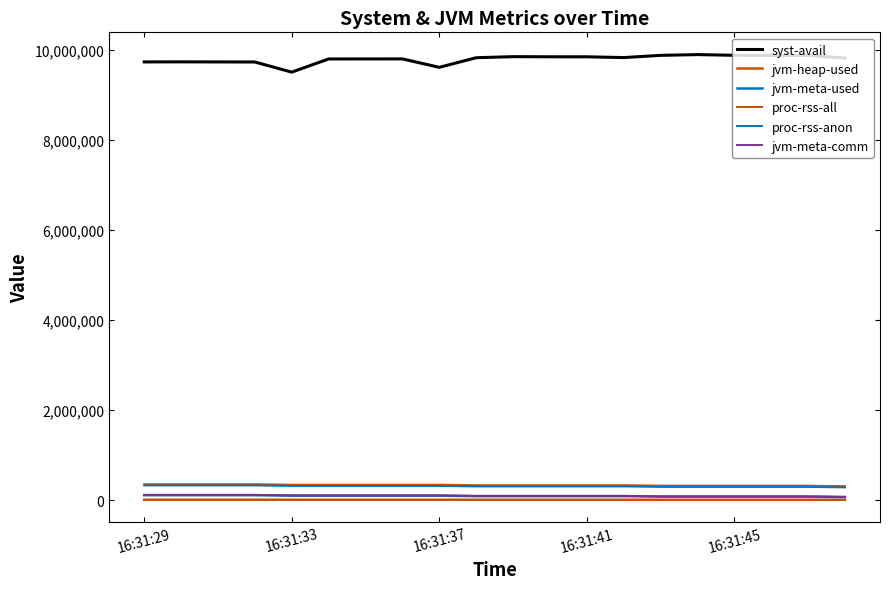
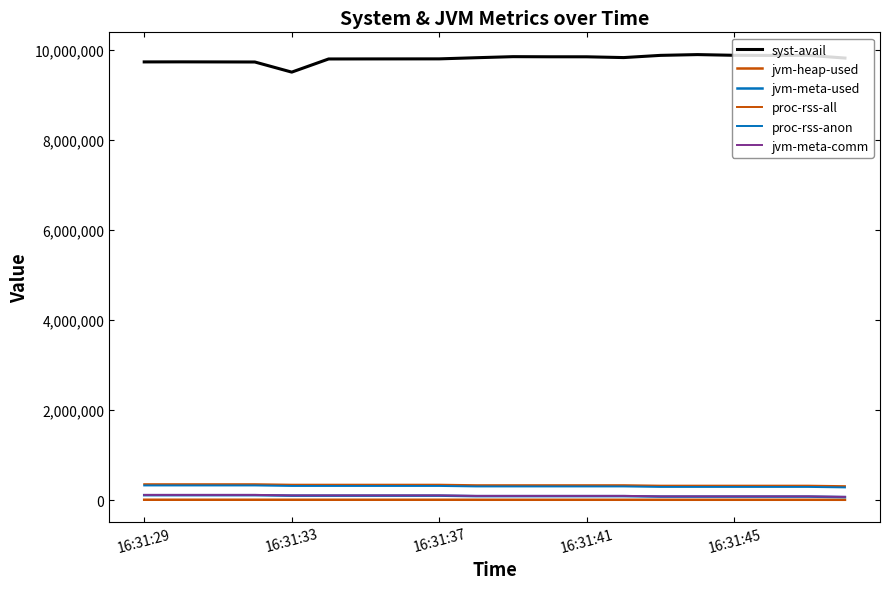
  {
    "syst-avail": {
      "16:31:29": "9,700,000",
      "16:31:33": "9,500,000",
-     "16:31:37": "9,600,000",
+     "16:31:37": "9,800,000",
      "16:31:41": "9,800,000"
    }
  }
